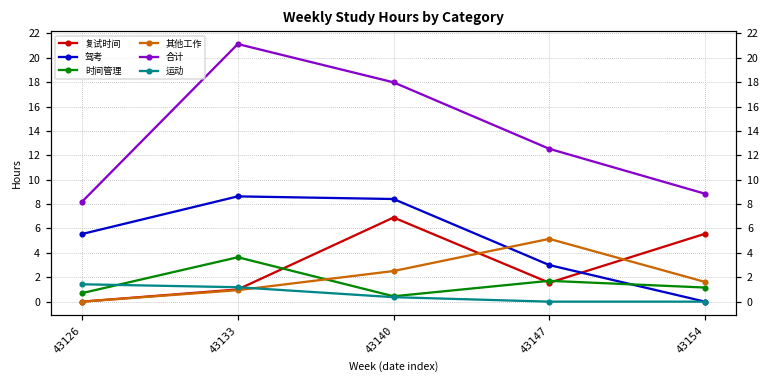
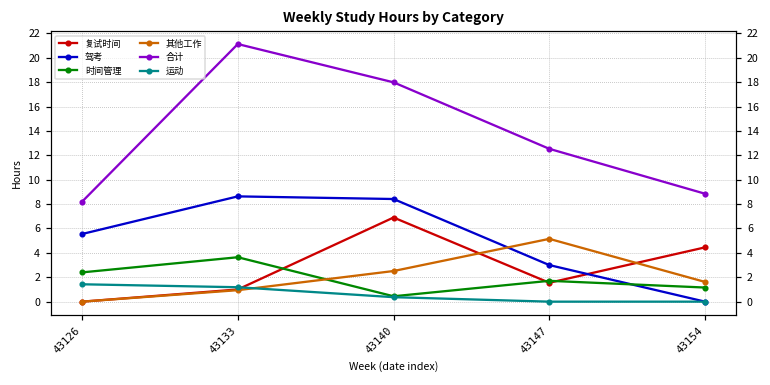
  {
    "复试时间": {
      "43140": 6.9,
-     "43154": 5.6
+     "43154": 4.5
    },
    "驾考": {
      "43126": 5.5,
      "43133": 8.6,
      "43140": 8.4,
      "43147": 3.0
    },
    "时间管理": {
-     "43126": 0.7,
+     "43126": 2.4,
      "43133": 3.6,
      "43154": 1.2
    },
    "其他工作": {
      "43140": 2.5,
      "43147": 5.2,
      "43154": 1.6
    },
    "合计": {
      "43126": 8.2,
      "43133": 21.1,
      "43140": 18.0,
      "43147": 12.5,
      "43154": 8.9
    },
    "运动": {
      "43126": 1.4,
      "43147": 0.0
    }
  }
